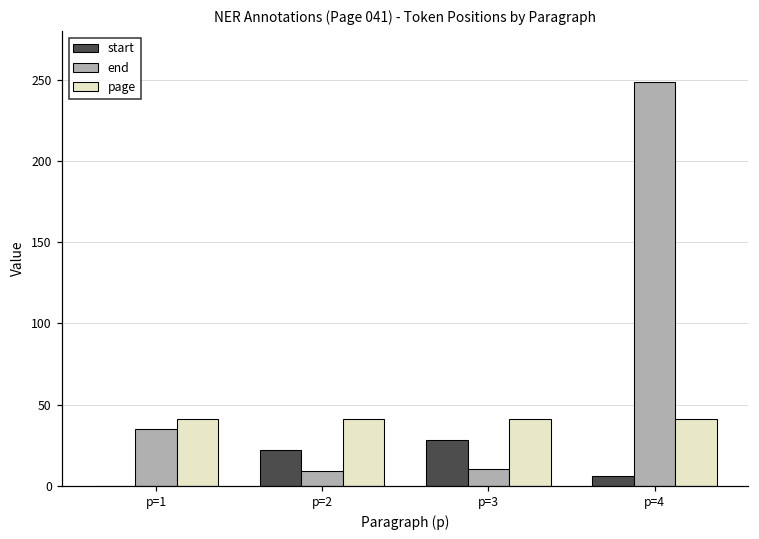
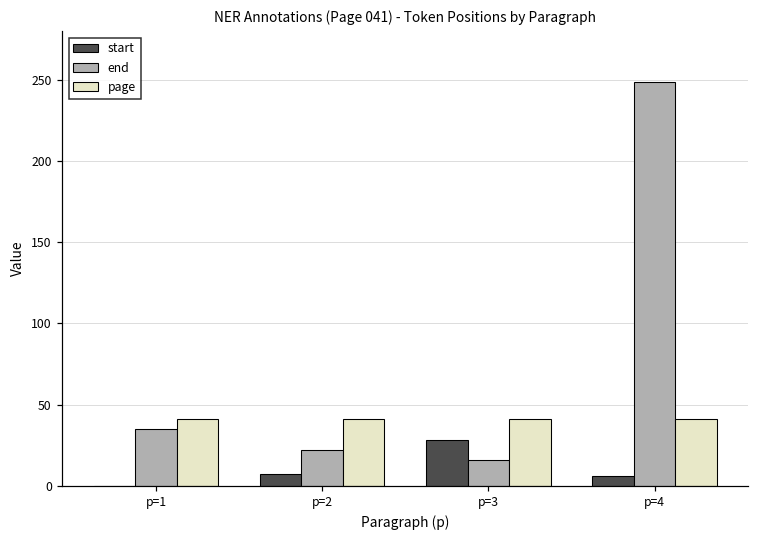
  {
    "start": {
      "p=1": 0,
-     "p=2": 22,
+     "p=2": 7,
      "p=3": 28,
      "p=4": 6
    },
    "end": {
      "p=1": 35,
-     "p=2": 9,
-     "p=3": 10,
+     "p=2": 22,
+     "p=3": 16,
      "p=4": 249
    },
    "page": {
      "p=1": 41,
      "p=2": 41,
      "p=3": 41,
      "p=4": 41
    }
  }
